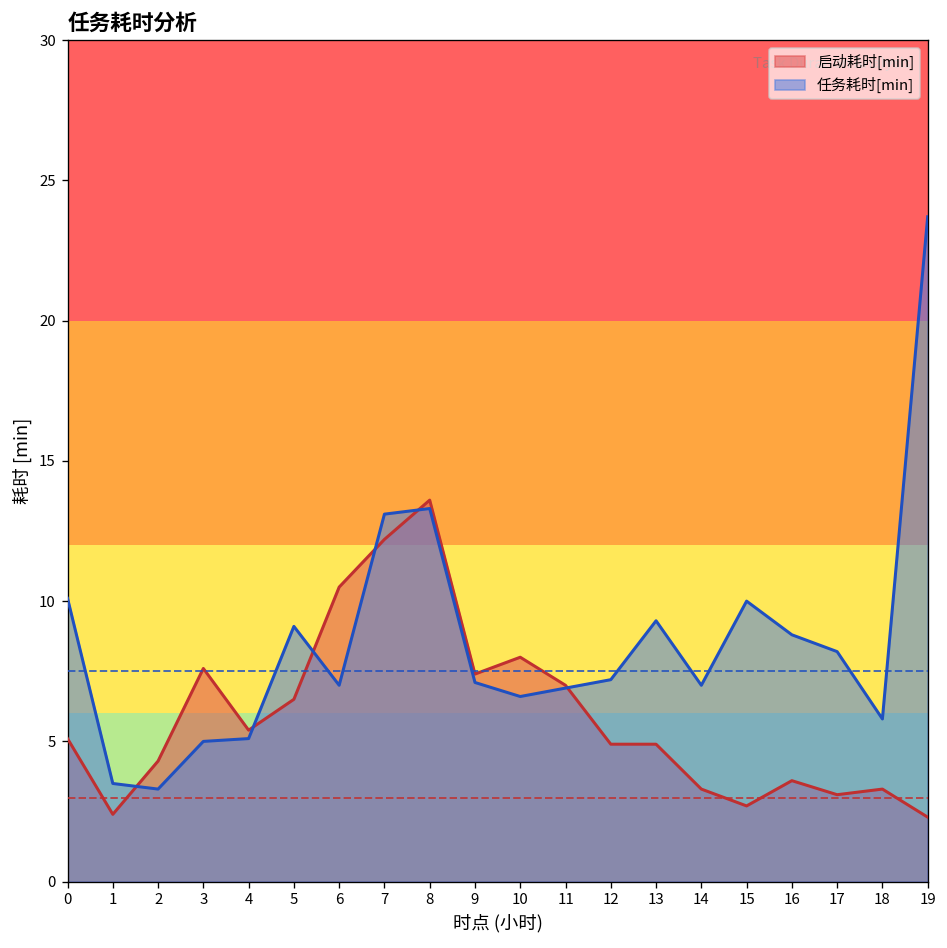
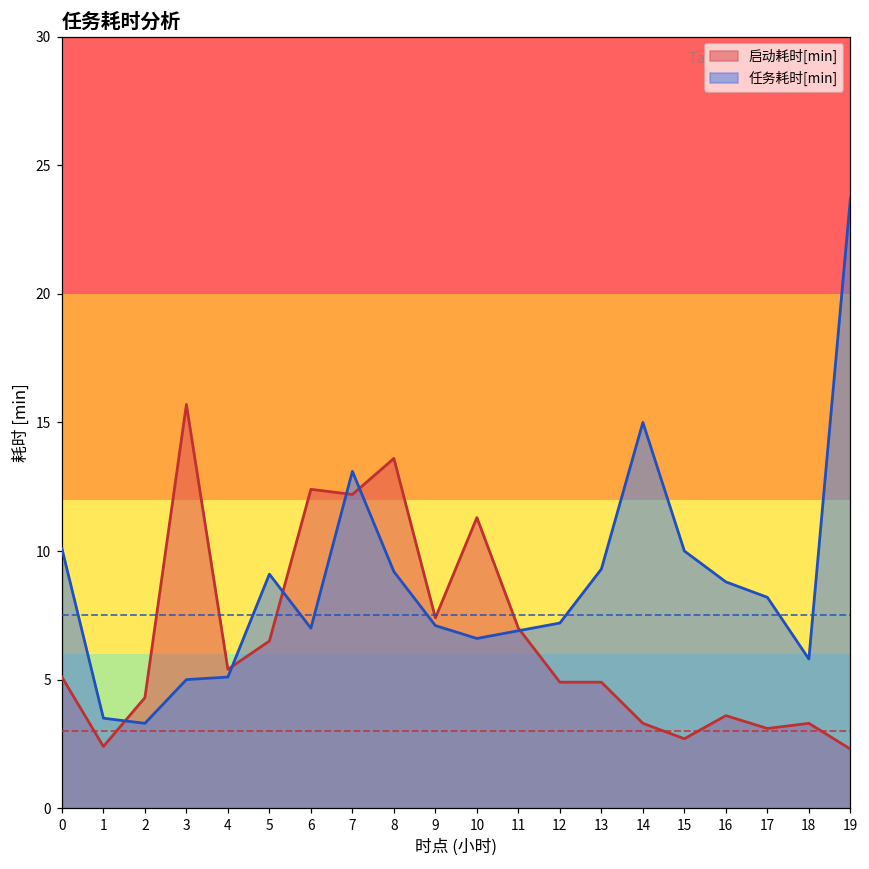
  {
    "启动耗时[min]": {
      "0": 5.1,
      "1": 2.4,
      "2": 4.3,
-     "3": 7.6,
+     "3": 15.7,
      "4": 5.4,
      "5": 6.5,
-     "6": 10.5,
+     "6": 12.4,
      "7": 12.2,
      "8": 13.6,
      "9": 7.4,
-     "10": 8.0,
+     "10": 11.3,
      "12": 4.9,
      "13": 4.9,
      "14": 3.3,
      "15": 2.7,
      "16": 3.6,
      "17": 3.1,
      "18": 3.3,
      "19": 2.3
    },
    "任务耗时[min]": {
      "0": 10.1,
      "1": 3.5,
      "2": 3.3,
      "3": 5.0,
      "4": 5.1,
      "5": 9.1,
      "6": 7.0,
      "7": 13.1,
-     "8": 13.3,
+     "8": 9.2,
      "9": 7.1,
      "10": 6.6,
      "12": 7.2,
      "13": 9.3,
-     "14": 7,
+     "14": 15,
      "15": 10.0,
      "16": 8.8,
      "17": 8.2,
      "18": 5.8,
      "19": 23.7
    }
  }
